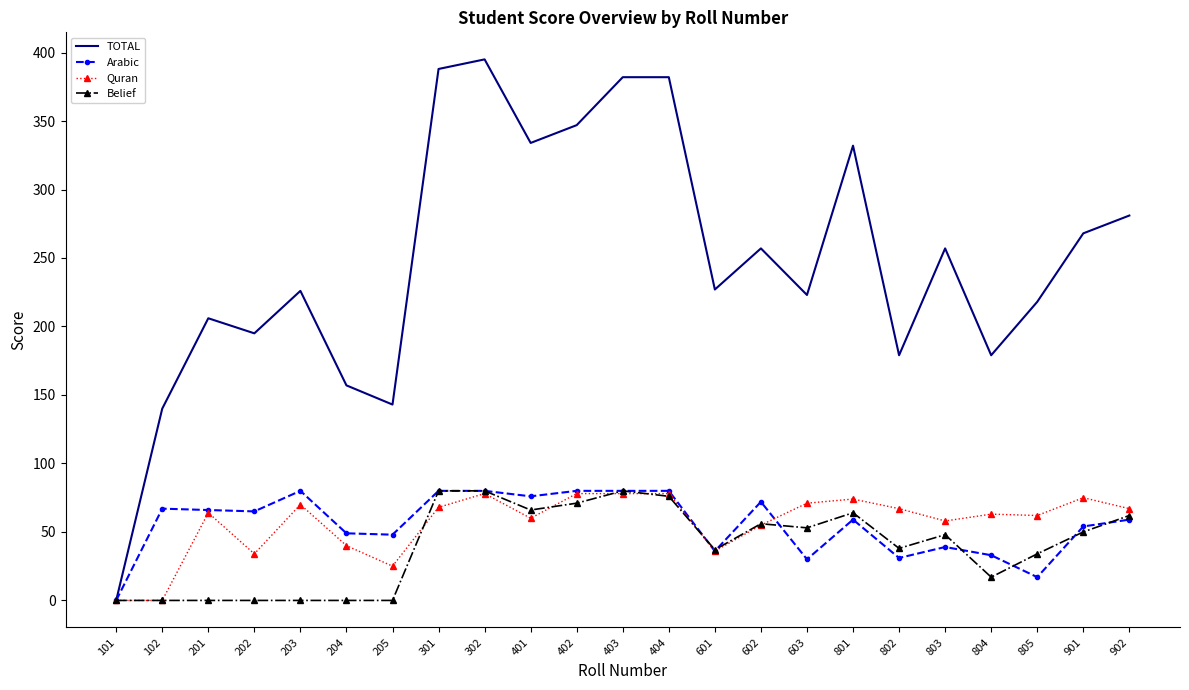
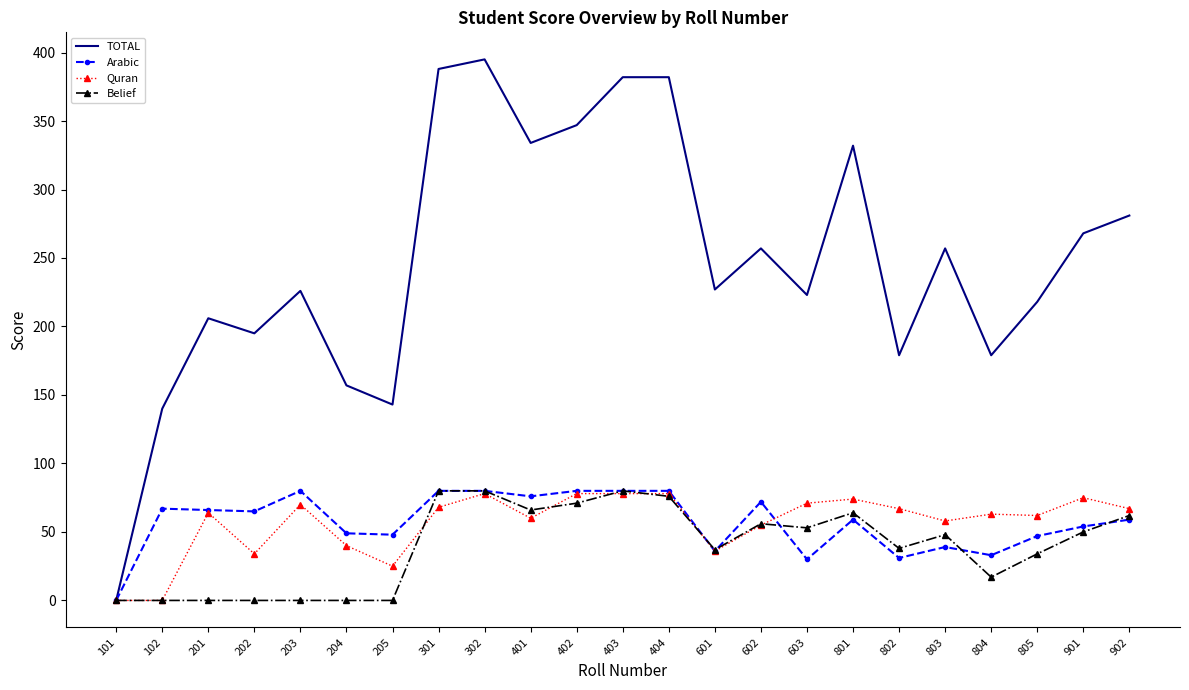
  {
    "TOTAL": {
      "102": 140,
      "201": 206,
      "202": 195,
      "203": 226,
      "204": 157,
      "205": 143,
      "301": 388,
      "302": 395,
      "401": 334,
      "402": 347,
      "403": 382,
      "404": 382,
      "601": 227,
      "602": 257,
      "603": 223,
      "801": 332,
      "802": 179,
      "803": 257,
      "804": 179,
      "805": 218,
      "901": 268,
      "902": 281
    },
    "Arabic": {
      "102": 67,
      "201": 66,
      "202": 65,
      "203": 80,
      "204": 49,
      "205": 48,
      "401": 76,
      "402": 80,
      "404": 80,
      "602": 72,
      "603": 30,
      "801": 59,
      "802": 31,
      "803": 39,
      "804": 33,
-     "805": 17,
+     "805": 47,
      "901": 54,
      "902": 59
    },
    "Quran": {
      "201": 64,
      "202": 34,
      "203": 70,
      "204": 40,
      "205": 25,
      "301": 68,
      "302": 78,
      "401": 60,
      "402": 78,
      "403": 78,
      "404": 78,
      "603": 71,
      "801": 74,
      "802": 67,
      "803": 58,
      "804": 63,
      "805": 62,
      "901": 75,
      "902": 67
    },
    "Belief": {
      "201": 0,
      "202": 0,
      "203": 0,
      "204": 0,
      "205": 0,
      "401": 66,
      "402": 71,
      "404": 76,
      "603": 53,
      "801": 64,
      "802": 38,
      "803": 48,
      "804": 17,
      "805": 34,
      "901": 50,
      "902": 62
    }
  }
